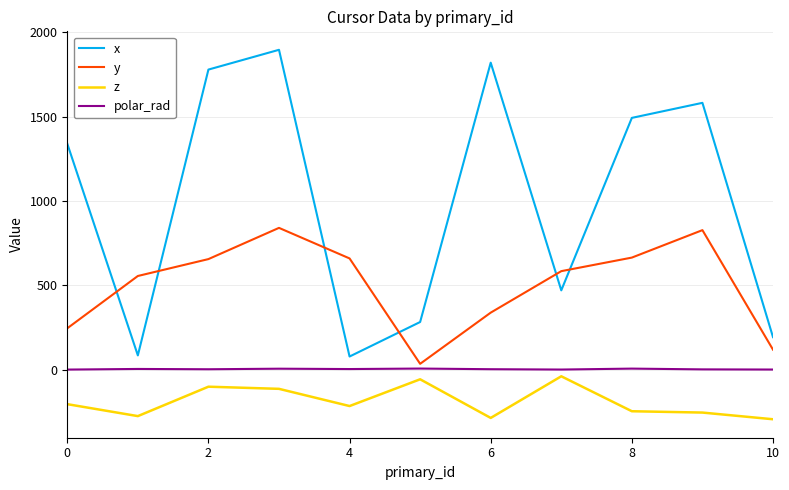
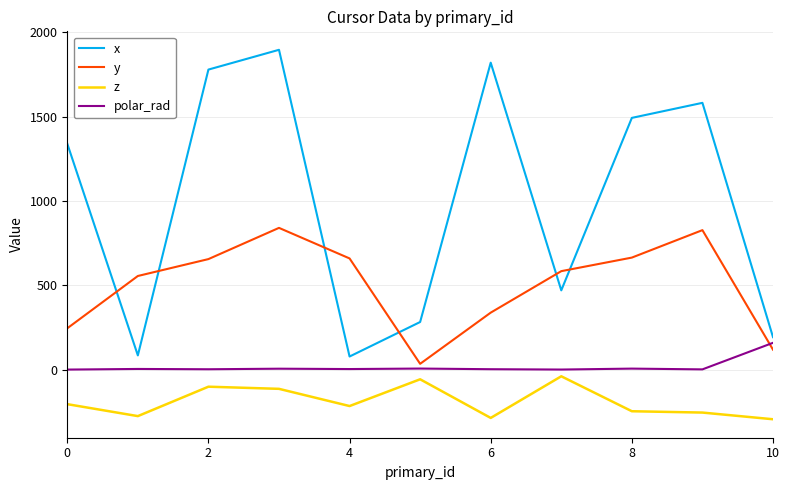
  {
    "x": {
      "0": 1340,
      "2": 1780,
      "4": 80,
      "6": 1820,
      "8": 1490,
      "10": 190
    },
    "y": {
      "0": 240,
      "2": 660,
      "4": 660,
      "6": 340,
      "8": 660,
      "10": 120
    },
    "z": {
      "0": -210,
      "2": -100,
      "4": -220,
      "6": -290,
      "8": -250,
      "10": -290
    },
    "polar_rad": {
      "0": 0,
      "2": 0,
      "4": 0,
      "6": 0,
      "8": 10,
-     "10": 0
+     "10": 160
    }
  }
